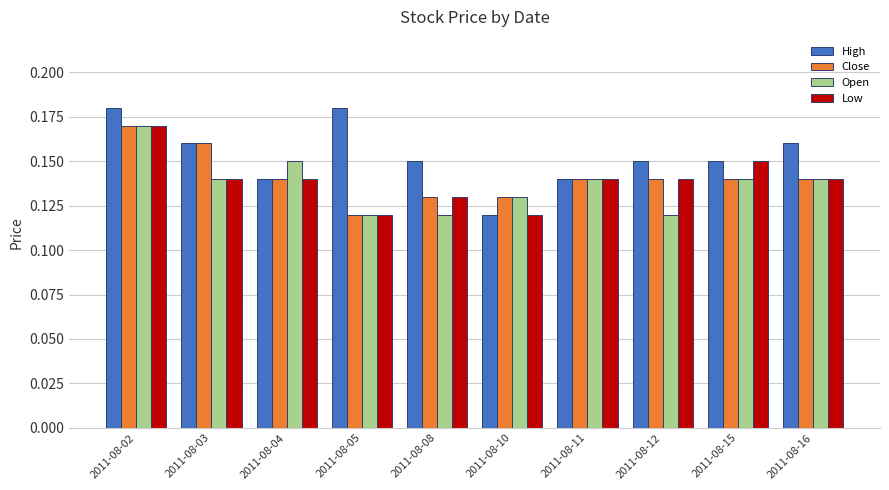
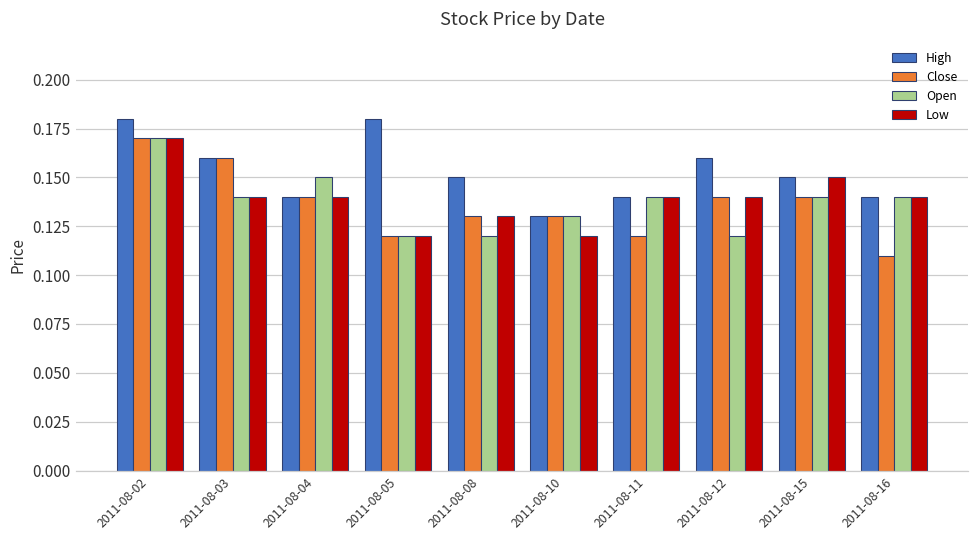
  {
    "High": {
      "2011-08-02": 0.18,
      "2011-08-03": 0.16,
      "2011-08-04": 0.14,
      "2011-08-05": 0.18,
      "2011-08-08": 0.15,
-     "2011-08-10": 0.12,
+     "2011-08-10": 0.13,
      "2011-08-11": 0.14,
-     "2011-08-12": 0.15,
+     "2011-08-12": 0.16,
      "2011-08-15": 0.15,
-     "2011-08-16": 0.16
+     "2011-08-16": 0.14
    },
    "Close": {
      "2011-08-02": 0.17,
      "2011-08-03": 0.16,
      "2011-08-04": 0.14,
      "2011-08-05": 0.12,
      "2011-08-08": 0.13,
      "2011-08-10": 0.13,
-     "2011-08-11": 0.14,
+     "2011-08-11": 0.12,
      "2011-08-12": 0.14,
      "2011-08-15": 0.14,
-     "2011-08-16": 0.14
+     "2011-08-16": 0.11
    },
    "Open": {
      "2011-08-02": 0.17,
      "2011-08-03": 0.14,
      "2011-08-04": 0.15,
      "2011-08-05": 0.12,
      "2011-08-08": 0.12,
      "2011-08-10": 0.13,
      "2011-08-11": 0.14,
      "2011-08-12": 0.12,
      "2011-08-15": 0.14,
      "2011-08-16": 0.14
    },
    "Low": {
      "2011-08-02": 0.17,
      "2011-08-03": 0.14,
      "2011-08-04": 0.14,
      "2011-08-05": 0.12,
      "2011-08-08": 0.13,
      "2011-08-10": 0.12,
      "2011-08-11": 0.14,
      "2011-08-12": 0.14,
      "2011-08-15": 0.15,
      "2011-08-16": 0.14
    }
  }
